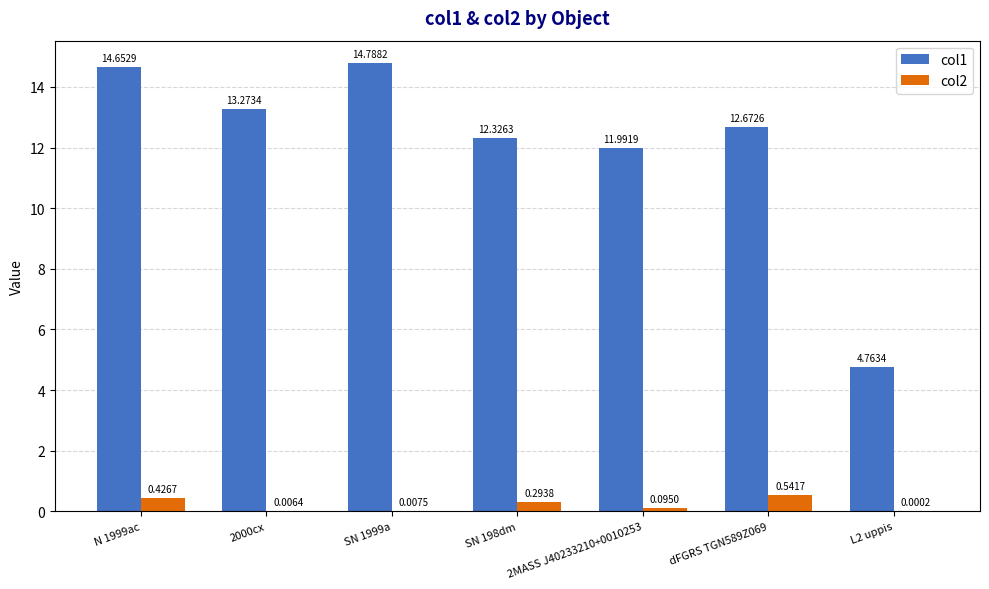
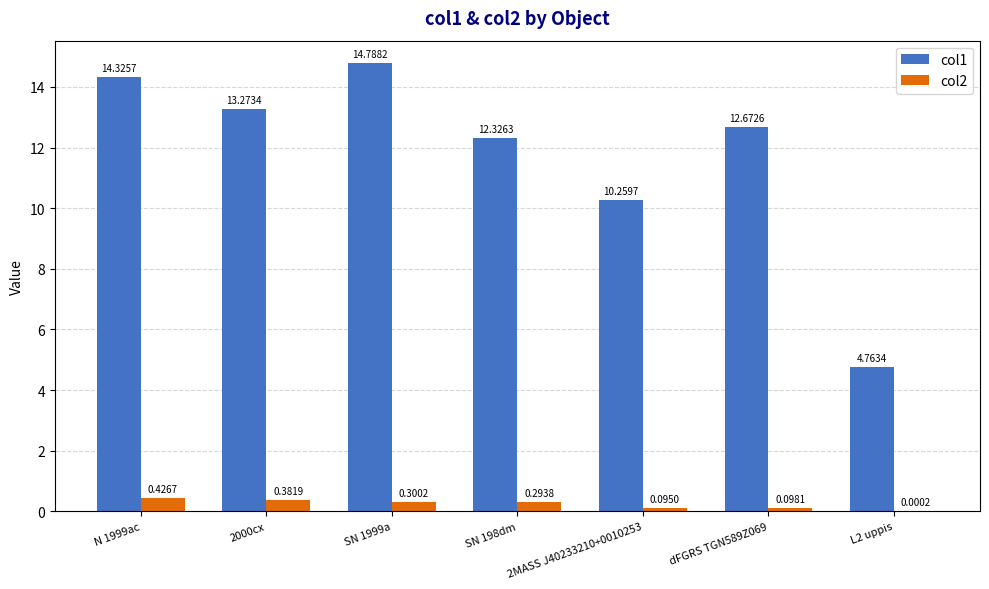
  {
    "col1": {
-     "N 1999ac": 14.6529,
+     "N 1999ac": 14.3257,
      "2000cx": 13.2734,
      "SN 1999a": 14.7882,
      "SN 198dm": 12.3263,
-     "2MASS J40233210+0010253": 11.9919,
+     "2MASS J40233210+0010253": 10.2597,
      "dFGRS TGN589Z069": 12.6726,
      "L2 uppis": 4.7634
    },
    "col2": {
      "N 1999ac": 0.4267,
-     "2000cx": 0.0064,
-     "SN 1999a": 0.0075,
+     "2000cx": 0.3819,
+     "SN 1999a": 0.3002,
      "SN 198dm": 0.2938,
      "2MASS J40233210+0010253": 0.0950,
-     "dFGRS TGN589Z069": 0.5417,
+     "dFGRS TGN589Z069": 0.0981,
      "L2 uppis": 0.0002
    }
  }
